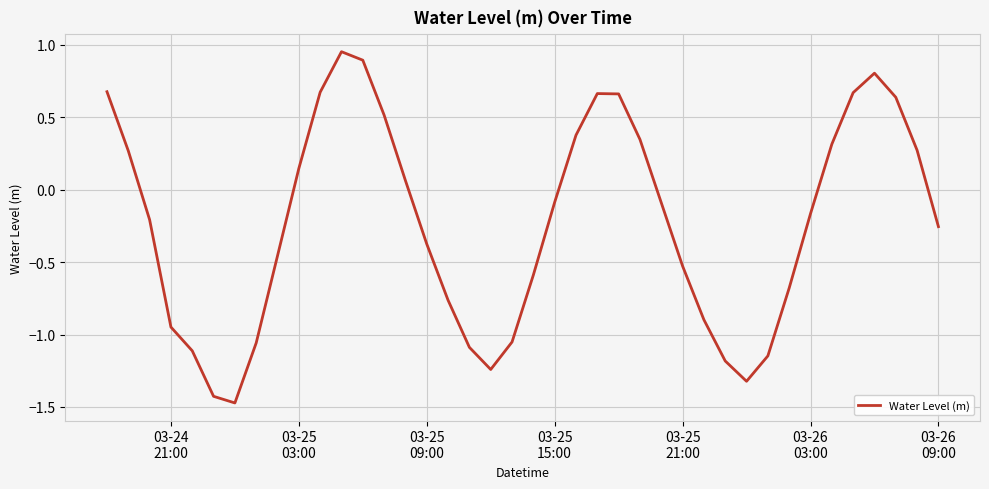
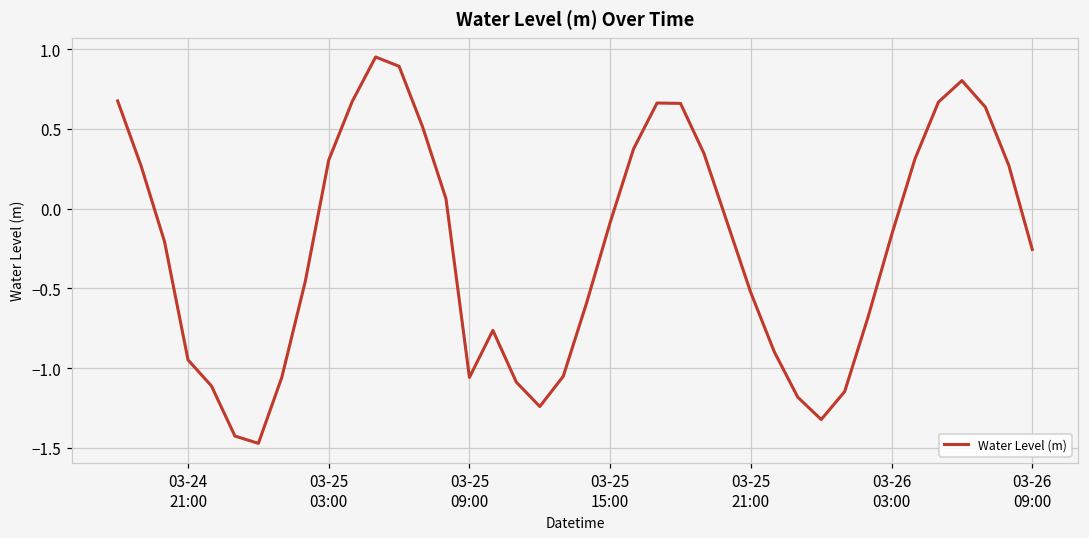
  {
    "03-24 21:00": -0.95,
-   "03-25 03:00": 0.15,
-   "03-25 09:00": -0.38,
+   "03-25 03:00": 0.31,
+   "03-25 09:00": -1.06,
    "03-25 15:00": -0.09,
    "03-25 21:00": -0.53,
    "03-26 03:00": -0.17,
    "03-26 09:00": -0.26
  }
